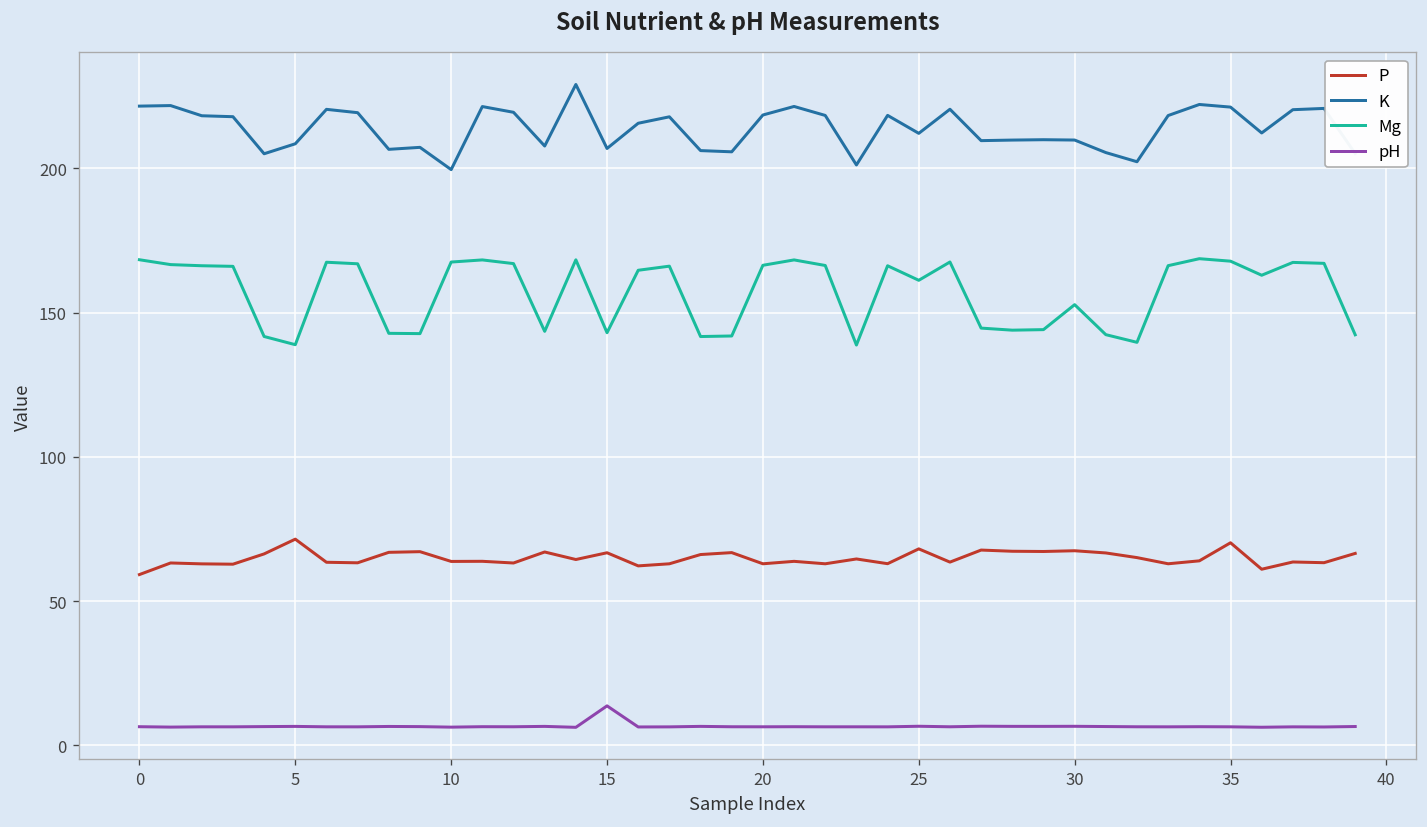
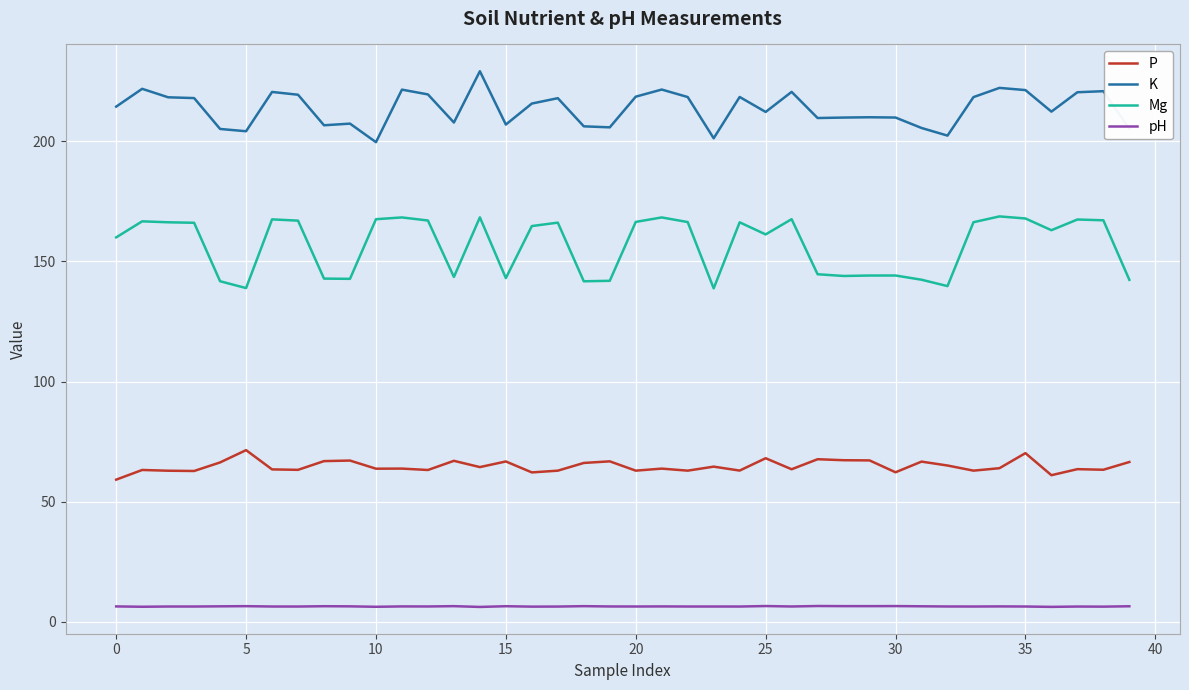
  {
    "P": {
      "0": 59,
      "5": 71,
      "10": 64,
      "15": 67,
      "20": 63,
      "25": 68,
-     "30": 67,
+     "30": 62,
      "35": 70
    },
    "K": {
-     "0": 222,
-     "5": 209,
+     "0": 214,
+     "5": 204,
      "10": 200,
      "15": 207,
      "20": 219,
      "25": 212,
      "30": 210,
      "35": 221
    },
    "Mg": {
-     "0": 168,
+     "0": 160,
      "5": 139,
      "10": 168,
      "15": 143,
      "20": 166,
      "25": 161,
-     "30": 153,
+     "30": 144,
      "35": 168
    },
    "pH": {
      "0": 6,
      "5": 7,
      "10": 6,
-     "15": 14,
+     "15": 7,
      "20": 6,
      "25": 7,
      "30": 7,
      "35": 6
    }
  }
